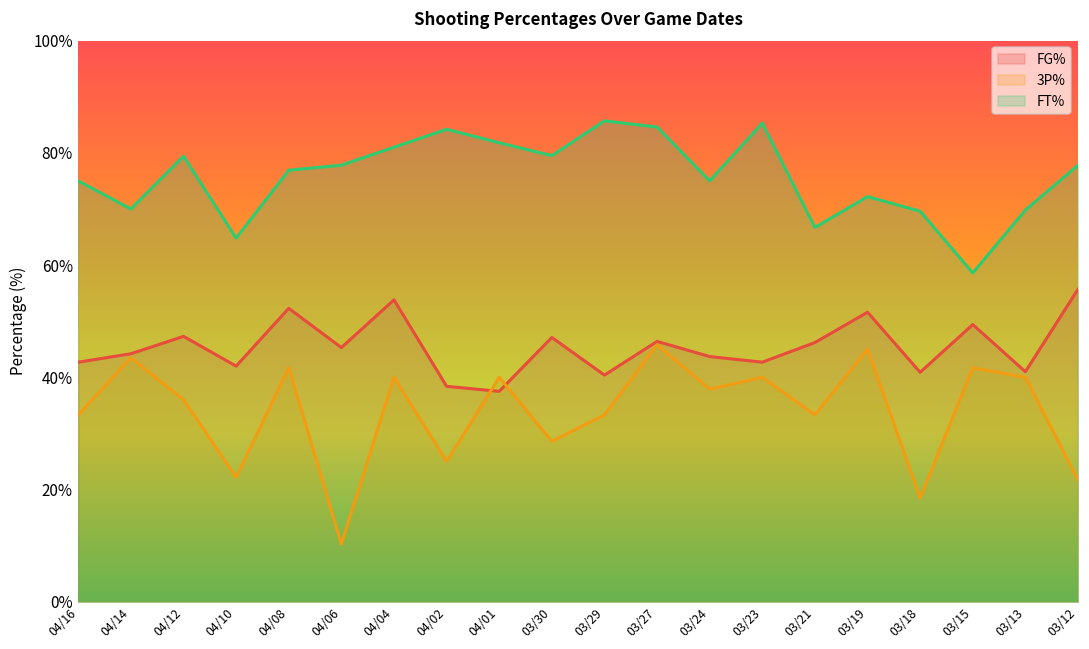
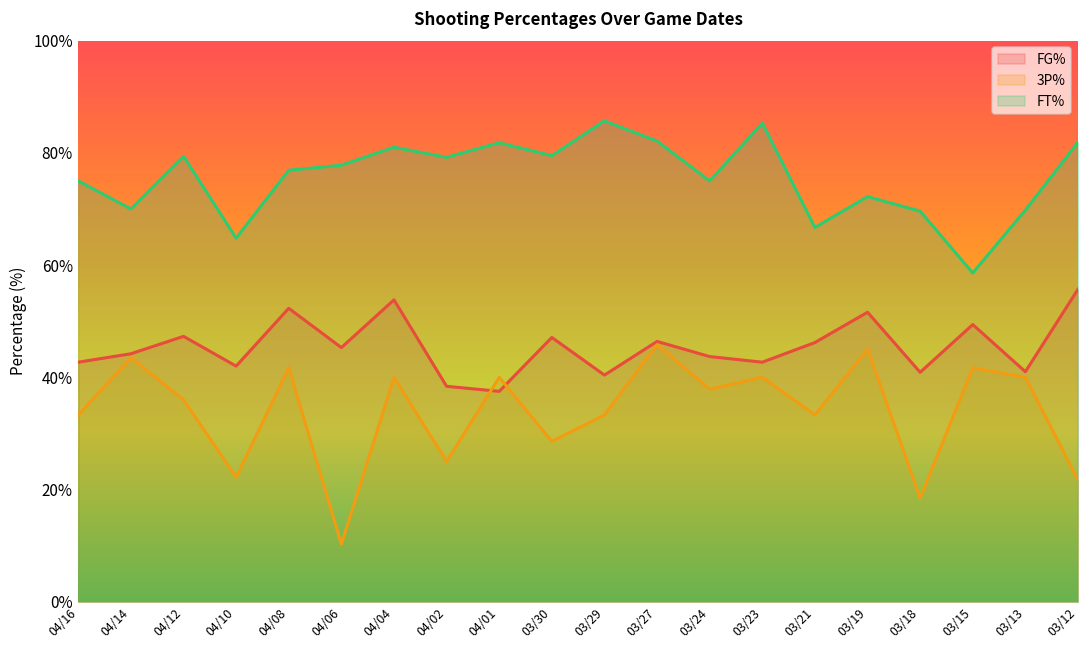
  {
    "FT%": {
      "04/16": "75%",
      "04/14": "70%",
      "04/12": "79%",
      "04/10": "65%",
      "04/08": "77%",
      "04/06": "78%",
      "04/04": "81%",
-     "04/02": "84%",
+     "04/02": "79%",
      "04/01": "82%",
      "03/30": "80%",
      "03/29": "86%",
-     "03/27": "85%",
+     "03/27": "82%",
      "03/24": "75%",
      "03/23": "85%",
      "03/21": "67%",
      "03/19": "72%",
      "03/18": "70%",
      "03/15": "59%",
      "03/13": "70%",
-     "03/12": "78%"
+     "03/12": "82%"
    }
  }
